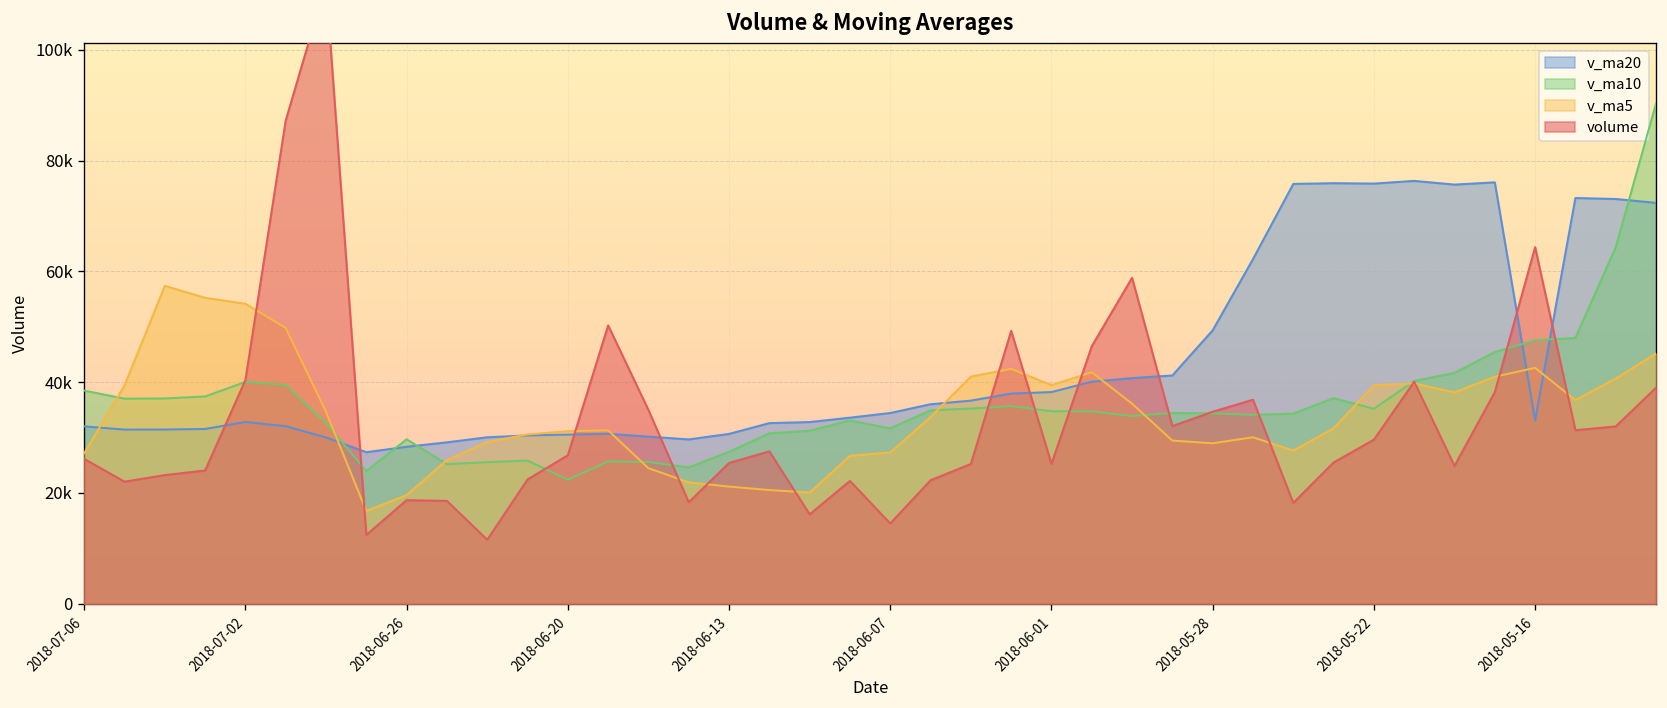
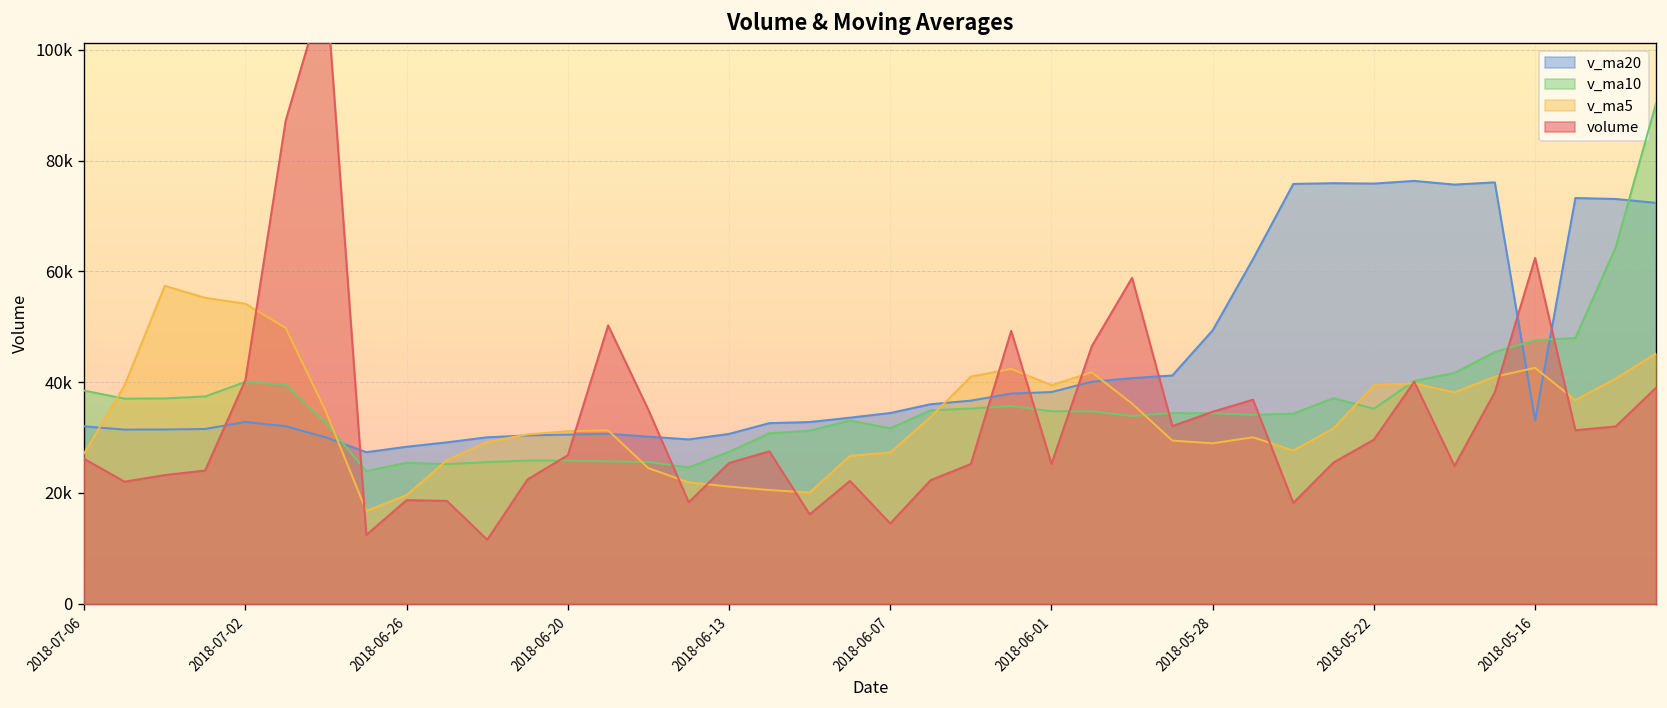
  {
    "v_ma20": {
      "2018-07-06": 32000,
      "2018-07-02": 33000,
      "2018-06-26": 28000,
      "2018-06-20": 31000,
      "2018-06-13": 31000,
      "2018-06-07": 34000,
      "2018-06-01": 38000,
      "2018-05-28": 49000,
      "2018-05-22": 76000,
      "2018-05-16": 33000
    },
    "v_ma10": {
      "2018-07-06": 38000,
-     "2018-06-26": 30000,
-     "2018-06-20": 22000,
+     "2018-06-26": 25000,
+     "2018-06-20": 26000,
      "2018-06-13": 27000,
      "2018-06-07": 32000,
      "2018-06-01": 35000,
      "2018-05-22": 35000,
      "2018-05-16": 48000
    },
    "v_ma5": {
      "2018-07-06": 27000,
      "2018-07-02": 54000,
      "2018-06-26": 20000,
      "2018-06-20": 31000,
      "2018-06-13": 21000,
      "2018-06-07": 27000,
      "2018-06-01": 39000,
      "2018-05-28": 29000,
      "2018-05-22": 39000,
      "2018-05-16": 43000
    },
    "volume": {
      "2018-07-06": 26000,
      "2018-06-26": 19000,
      "2018-06-20": 27000,
      "2018-06-13": 25000,
      "2018-06-07": 15000,
      "2018-06-01": 25000,
      "2018-05-22": 30000,
-     "2018-05-16": 64000
+     "2018-05-16": 62000
    }
  }
